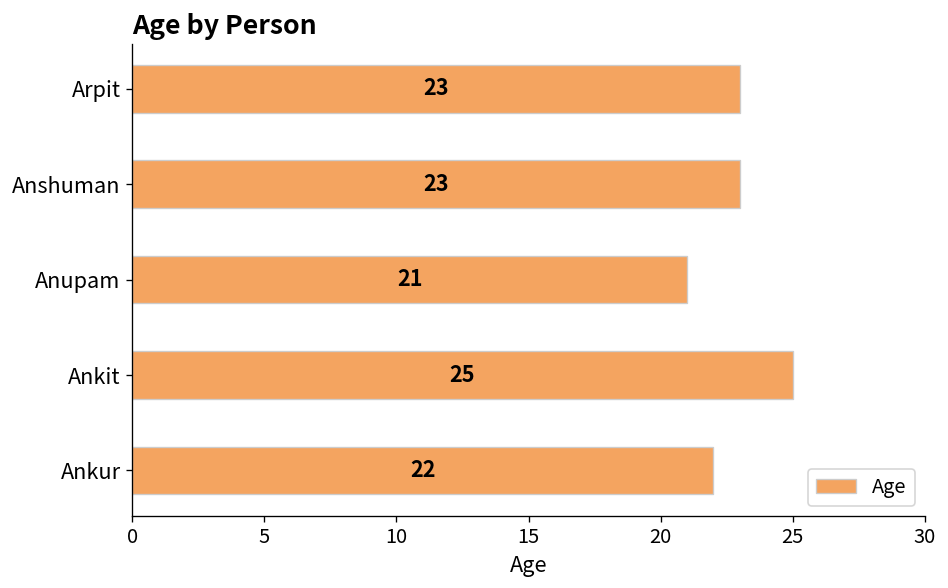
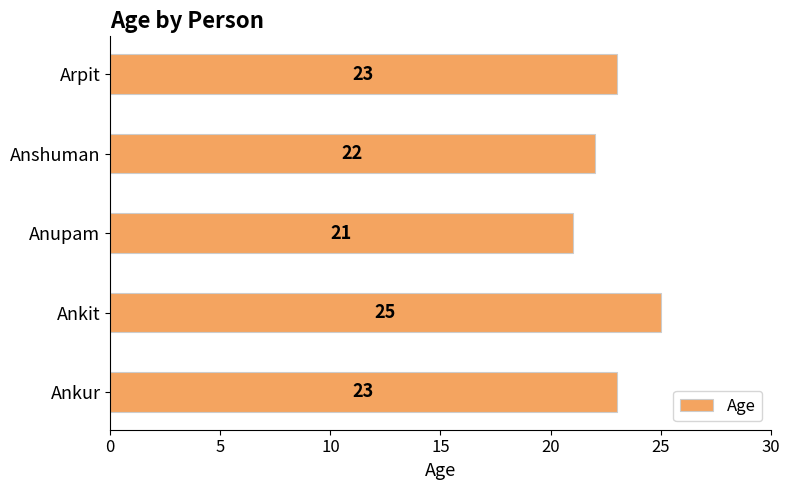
  {
    "Arpit": 23,
-   "Anshuman": 23,
+   "Anshuman": 22,
    "Anupam": 21,
    "Ankit": 25,
-   "Ankur": 22
+   "Ankur": 23
  }
